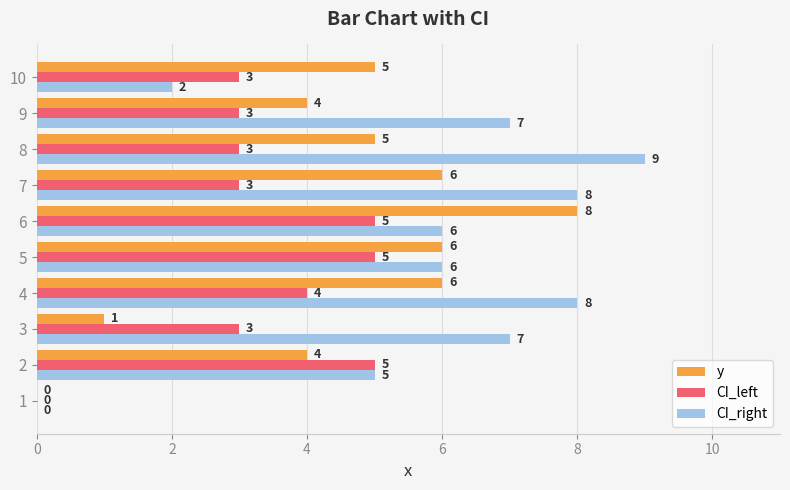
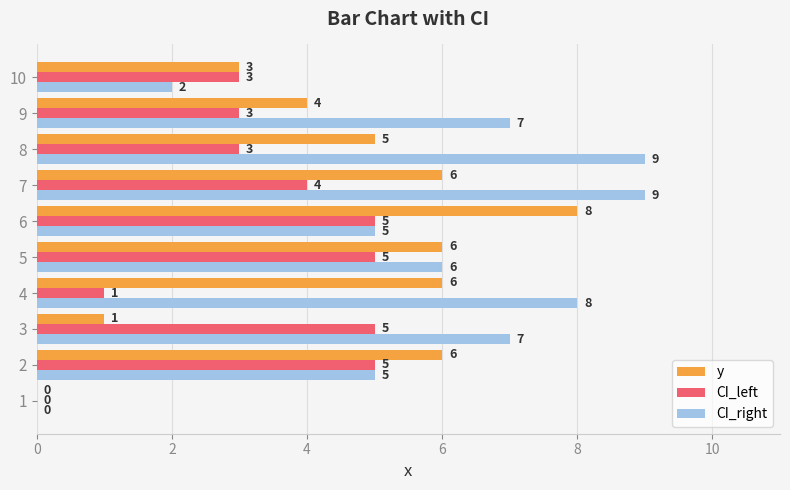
  {
    "y": {
-     "10": 5,
+     "10": 3,
      "9": 4,
      "8": 5,
      "7": 6,
      "6": 8,
      "5": 6,
      "4": 6,
      "3": 1,
-     "2": 4
+     "2": 6
    },
    "CI_left": {
      "9": 3,
      "8": 3,
-     "7": 3,
+     "7": 4,
      "5": 5,
-     "4": 4,
-     "3": 3
+     "4": 1,
+     "3": 5
    },
    "CI_right": {
      "10": 2,
      "9": 7,
      "8": 9,
-     "7": 8,
-     "6": 6,
+     "7": 9,
+     "6": 5,
      "5": 6,
      "4": 8,
      "3": 7
    }
  }
